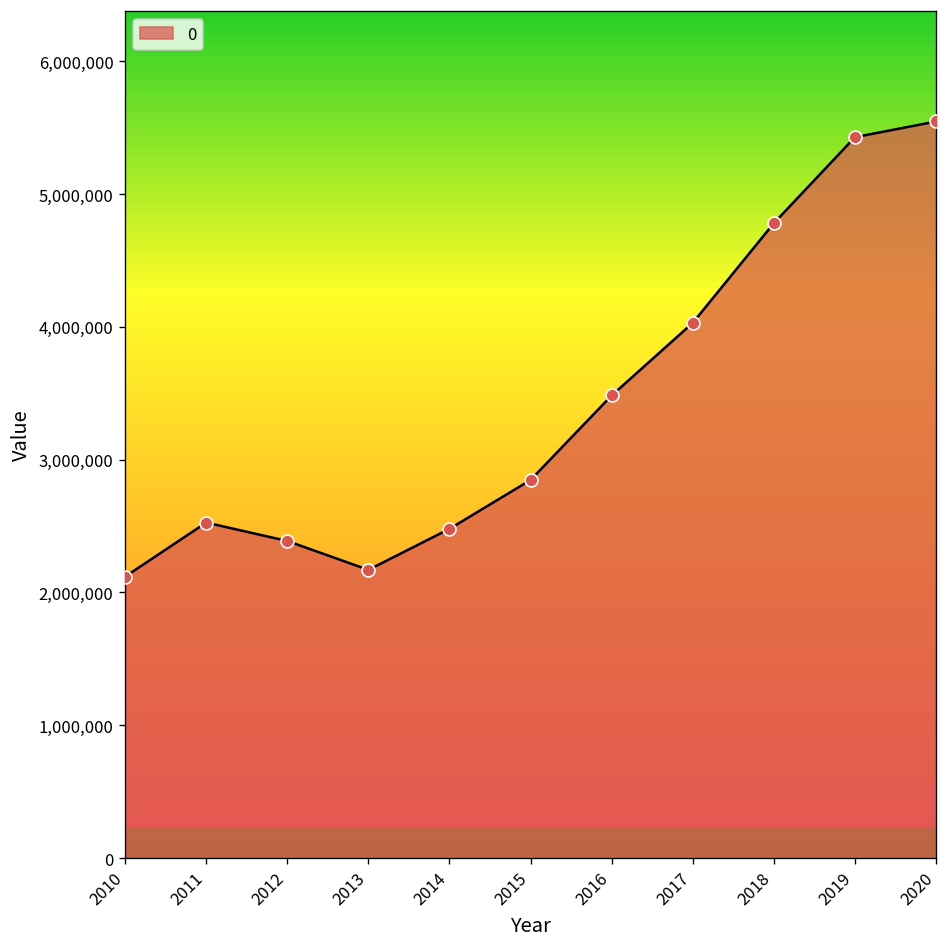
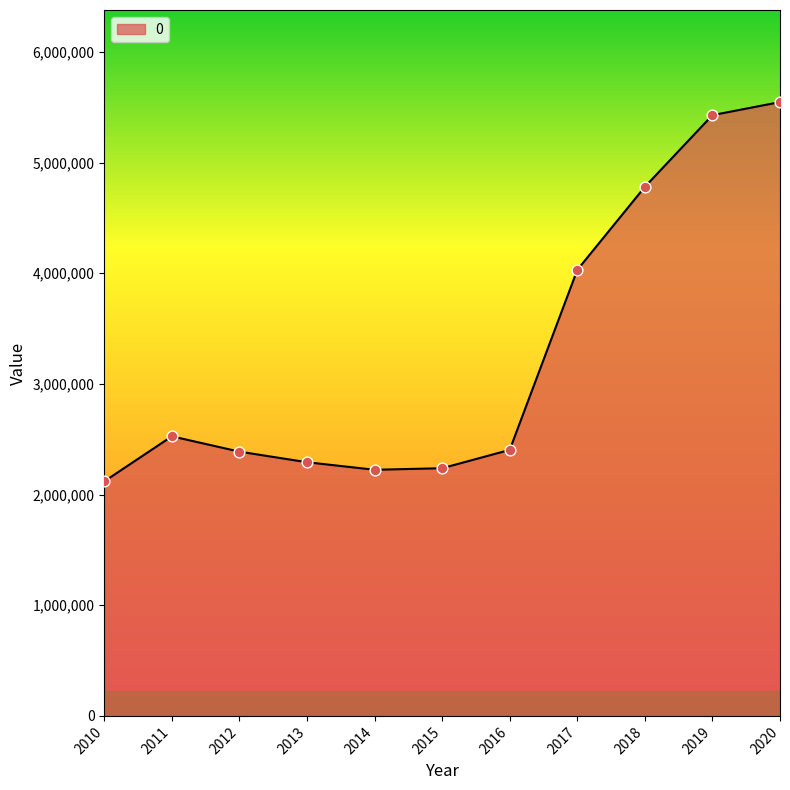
  {
    "2010": "2,120,000",
    "2011": "2,530,000",
    "2012": "2,390,000",
-   "2013": "2,170,000",
-   "2014": "2,480,000",
-   "2015": "2,850,000",
-   "2016": "3,480,000",
+   "2013": "2,290,000",
+   "2014": "2,220,000",
+   "2015": "2,240,000",
+   "2016": "2,400,000",
    "2017": "4,030,000",
    "2018": "4,780,000",
    "2019": "5,430,000",
    "2020": "5,550,000"
  }
